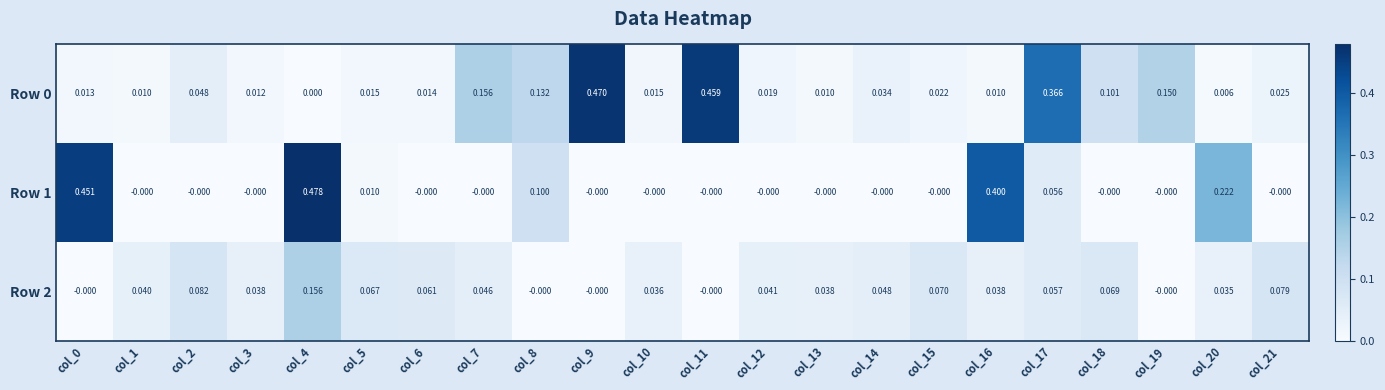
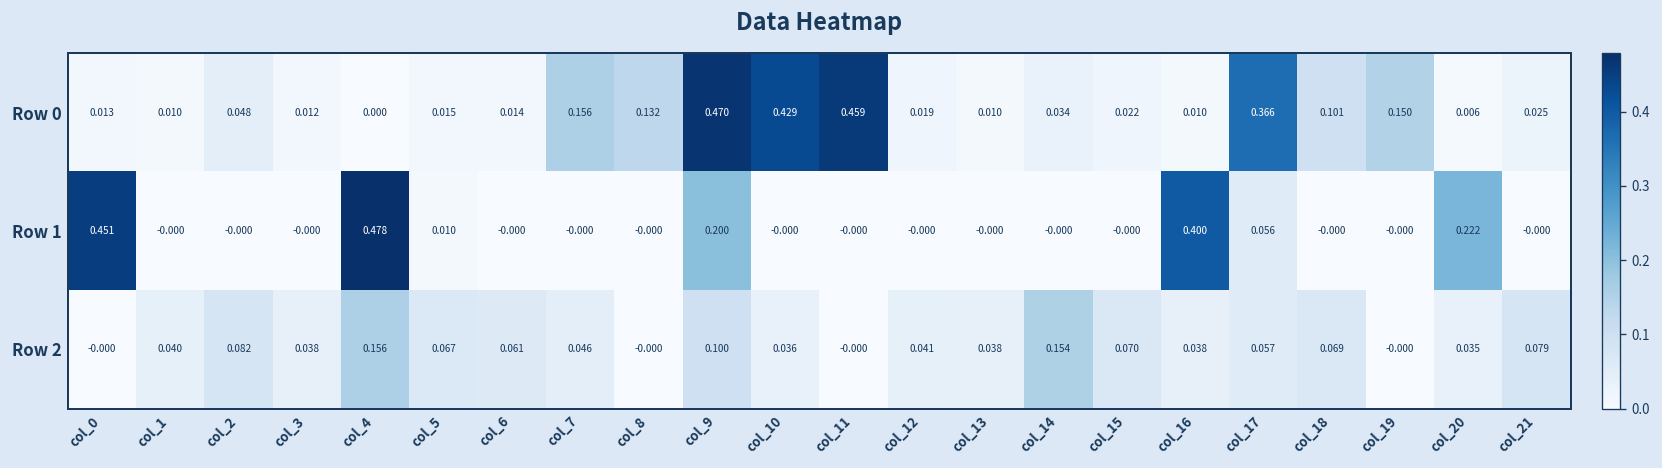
  {
    "Row 0": {
      "col_0": 0.013,
      "col_1": 0.010,
      "col_2": 0.048,
      "col_3": 0.012,
      "col_4": 0.000,
      "col_5": 0.015,
      "col_6": 0.014,
      "col_7": 0.156,
      "col_8": 0.132,
      "col_9": 0.470,
-     "col_10": 0.015,
+     "col_10": 0.429,
      "col_11": 0.459,
      "col_12": 0.019,
      "col_13": 0.010,
      "col_14": 0.034,
      "col_15": 0.022,
      "col_16": 0.010,
      "col_17": 0.366,
      "col_18": 0.101,
      "col_19": 0.150,
      "col_20": 0.006,
      "col_21": 0.025
    },
    "Row 1": {
      "col_0": 0.451,
      "col_1": -0.000,
      "col_2": -0.000,
      "col_3": -0.000,
      "col_4": 0.478,
      "col_5": 0.010,
      "col_6": -0.000,
      "col_7": -0.000,
-     "col_8": 0.100,
-     "col_9": -0.000,
+     "col_8": -0.000,
+     "col_9": 0.200,
      "col_10": -0.000,
      "col_11": -0.000,
      "col_12": -0.000,
      "col_13": -0.000,
      "col_14": -0.000,
      "col_15": -0.000,
      "col_16": 0.400,
      "col_17": 0.056,
      "col_18": -0.000,
      "col_19": -0.000,
      "col_20": 0.222,
      "col_21": -0.000
    },
    "Row 2": {
      "col_0": -0.000,
      "col_1": 0.040,
      "col_2": 0.082,
      "col_3": 0.038,
      "col_4": 0.156,
      "col_5": 0.067,
      "col_6": 0.061,
      "col_7": 0.046,
      "col_8": -0.000,
-     "col_9": -0.000,
+     "col_9": 0.100,
      "col_10": 0.036,
      "col_11": -0.000,
      "col_12": 0.041,
      "col_13": 0.038,
-     "col_14": 0.048,
+     "col_14": 0.154,
      "col_15": 0.070,
      "col_16": 0.038,
      "col_17": 0.057,
      "col_18": 0.069,
      "col_19": -0.000,
      "col_20": 0.035,
      "col_21": 0.079
    }
  }
